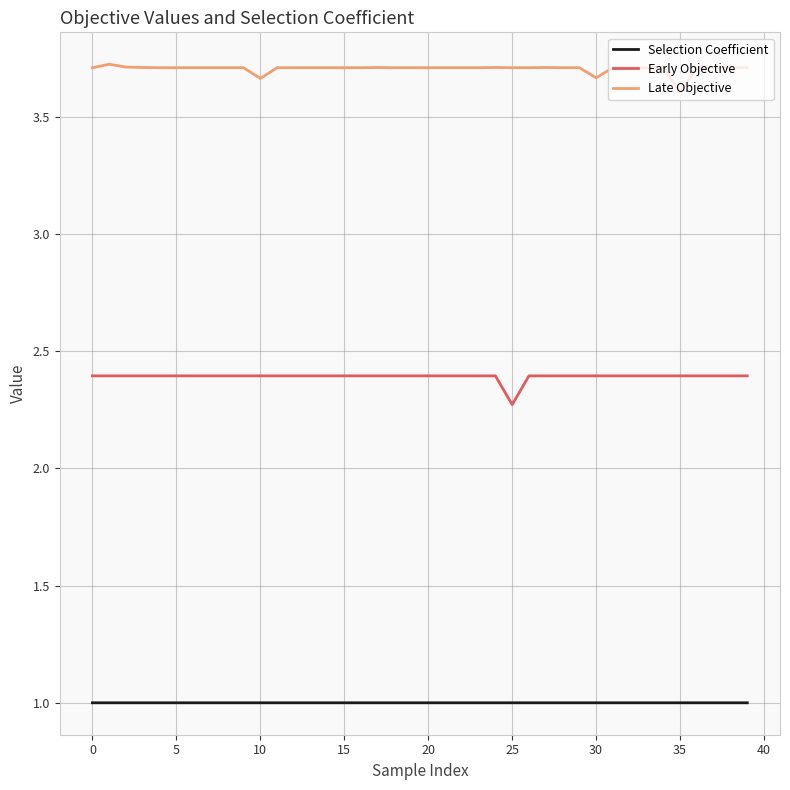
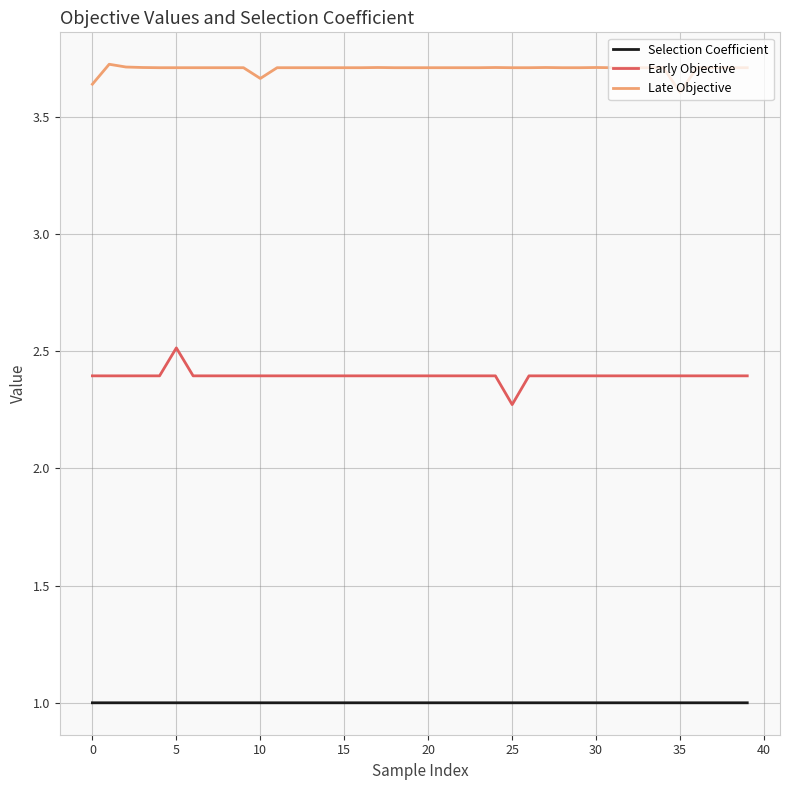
  {
    "Selection Coefficient": {
      "0": 1.00,
      "5": 1.00,
      "10": 1.00,
      "15": 1.00,
      "20": 1.00,
      "25": 1.00,
      "30": 1.00,
      "35": 1.00
    },
    "Early Objective": {
      "0": 2.40,
-     "5": 2.40,
+     "5": 2.51,
      "10": 2.40,
      "15": 2.40,
      "20": 2.40,
      "25": 2.27,
      "30": 2.40,
      "35": 2.40
    },
    "Late Objective": {
-     "0": 3.71,
+     "0": 3.64,
      "5": 3.71,
      "10": 3.66,
      "15": 3.71,
      "20": 3.71,
      "25": 3.71,
-     "30": 3.67
+     "30": 3.71
    }
  }
